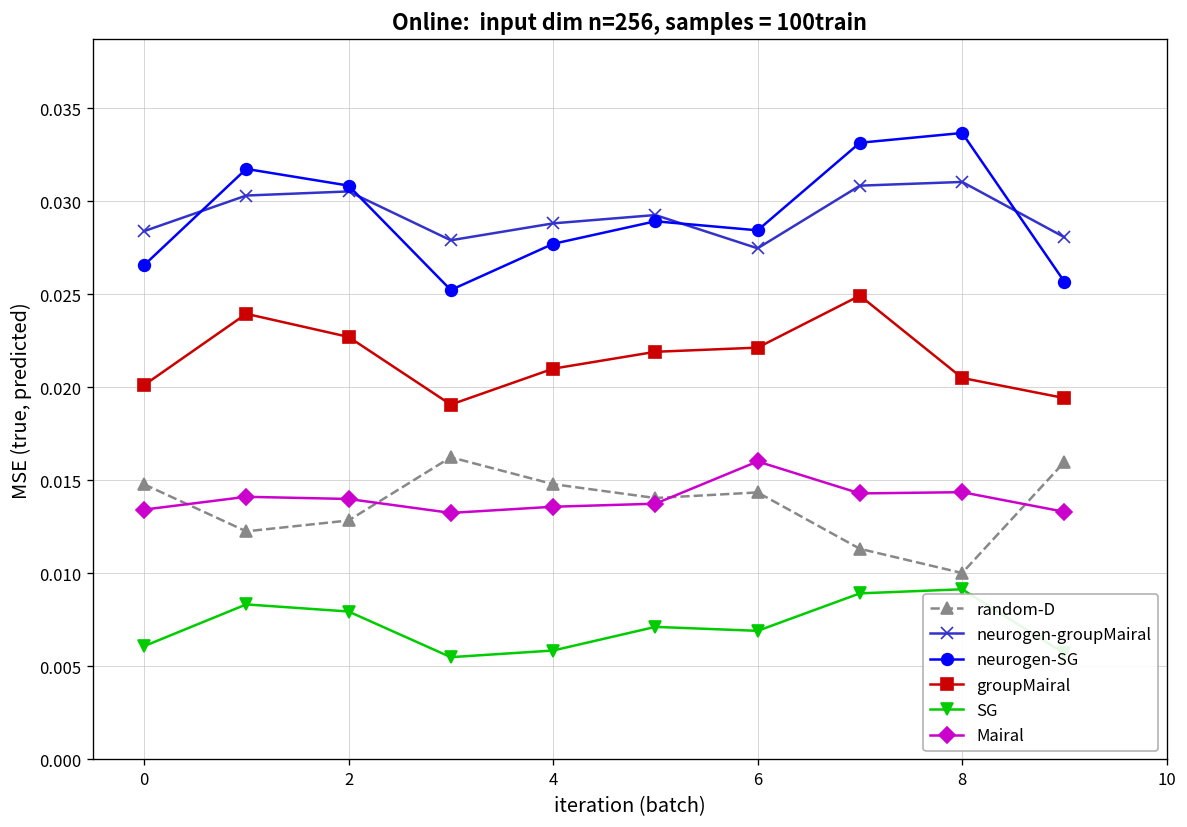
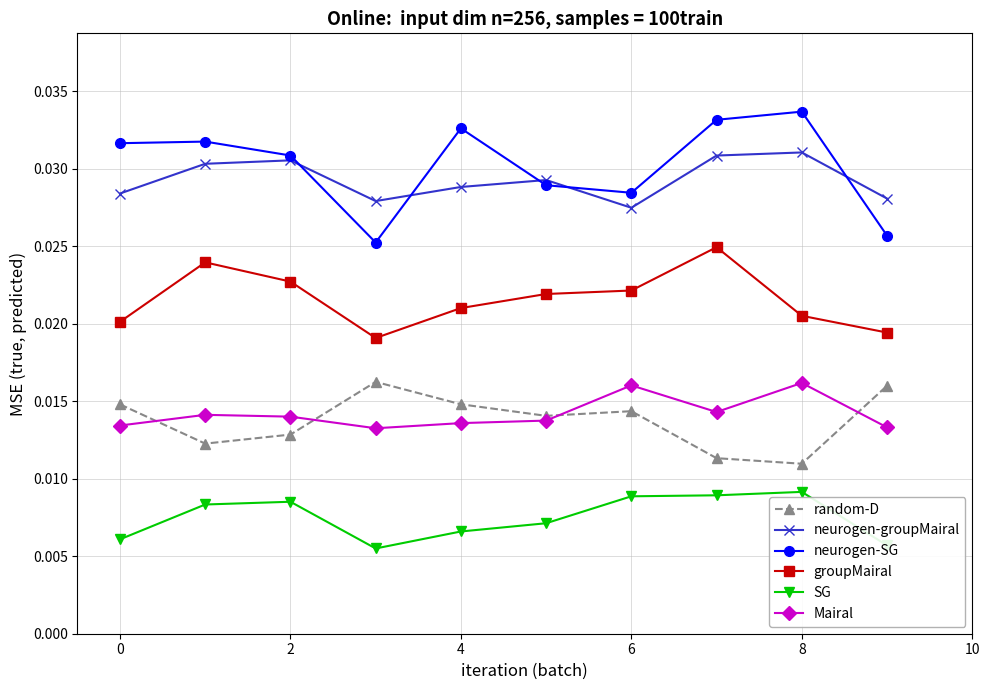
  {
    "random-D": {
      "0": 0.0148,
      "2": 0.0128,
      "4": 0.0148,
      "6": 0.0144,
-     "8": 0.0100
+     "8": 0.0110
    },
    "neurogen-groupMairal": {
      "0": 0.0284,
      "2": 0.0305,
      "4": 0.0288,
      "6": 0.0275,
      "8": 0.0310
    },
    "neurogen-SG": {
-     "0": 0.0266,
+     "0": 0.0316,
      "2": 0.0308,
-     "4": 0.0277,
+     "4": 0.0326,
      "6": 0.0284,
      "8": 0.0337
    },
    "groupMairal": {
      "0": 0.0201,
      "2": 0.0227,
      "4": 0.0210,
      "6": 0.0221,
      "8": 0.0205
    },
    "SG": {
      "0": 0.0061,
-     "2": 0.0080,
-     "4": 0.0059,
-     "6": 0.0069,
+     "2": 0.0085,
+     "4": 0.0066,
+     "6": 0.0089,
      "8": 0.0091
    },
    "Mairal": {
      "0": 0.0134,
      "2": 0.0140,
      "4": 0.0136,
      "6": 0.0160,
-     "8": 0.0144
+     "8": 0.0162
    }
  }
